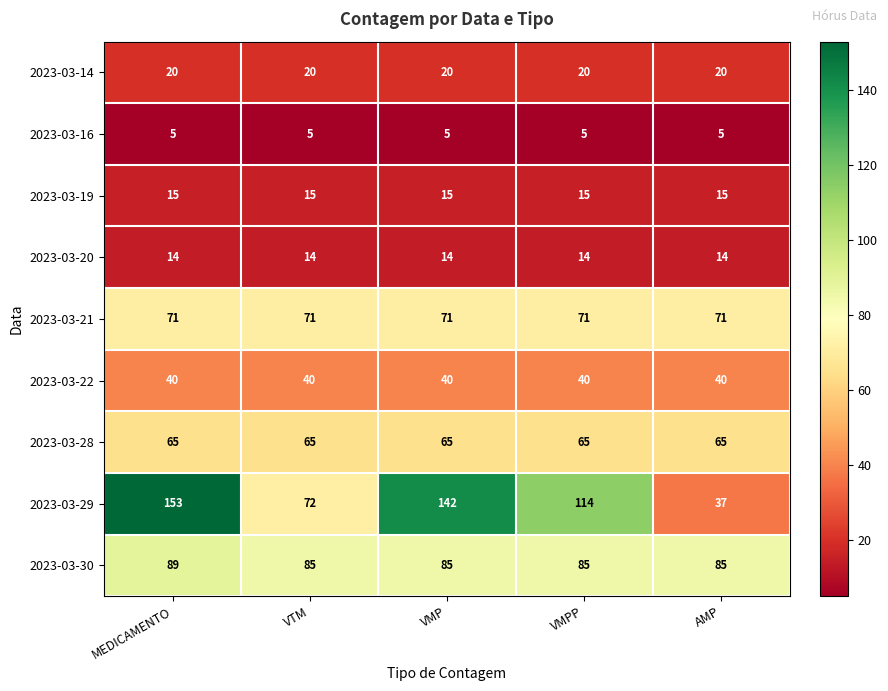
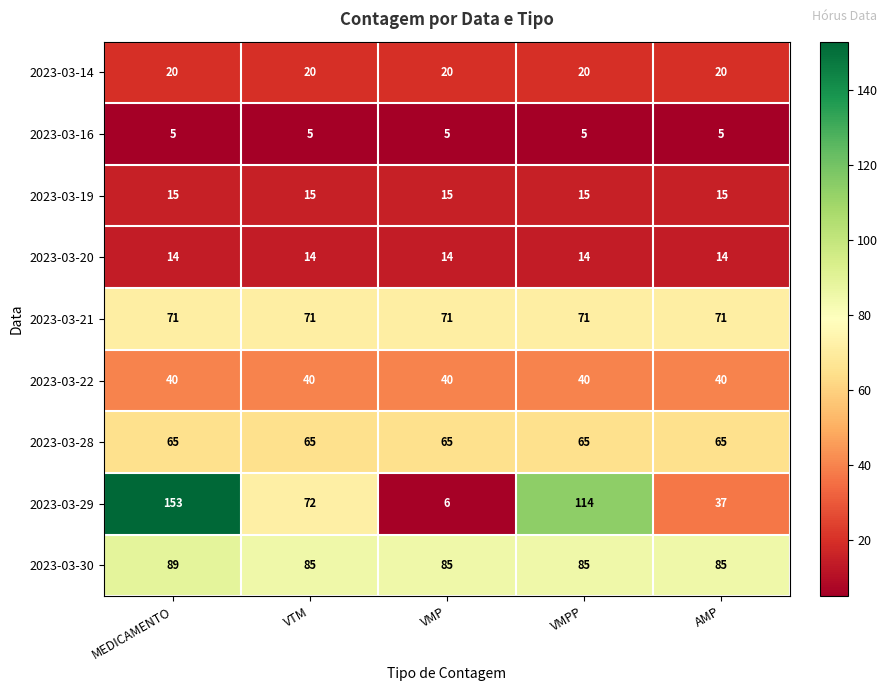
  {
    "2023-03-14": {
      "MEDICAMENTO": 20,
      "VTM": 20,
      "VMP": 20,
      "VMPP": 20,
      "AMP": 20
    },
    "2023-03-16": {
      "MEDICAMENTO": 5,
      "VTM": 5,
      "VMP": 5,
      "VMPP": 5,
      "AMP": 5
    },
    "2023-03-19": {
      "MEDICAMENTO": 15,
      "VTM": 15,
      "VMP": 15,
      "VMPP": 15,
      "AMP": 15
    },
    "2023-03-20": {
      "MEDICAMENTO": 14,
      "VTM": 14,
      "VMP": 14,
      "VMPP": 14,
      "AMP": 14
    },
    "2023-03-21": {
      "MEDICAMENTO": 71,
      "VTM": 71,
      "VMP": 71,
      "VMPP": 71,
      "AMP": 71
    },
    "2023-03-22": {
      "MEDICAMENTO": 40,
      "VTM": 40,
      "VMP": 40,
      "VMPP": 40,
      "AMP": 40
    },
    "2023-03-28": {
      "MEDICAMENTO": 65,
      "VTM": 65,
      "VMP": 65,
      "VMPP": 65,
      "AMP": 65
    },
    "2023-03-29": {
      "MEDICAMENTO": 153,
      "VTM": 72,
-     "VMP": 142,
+     "VMP": 6,
      "VMPP": 114,
      "AMP": 37
    },
    "2023-03-30": {
      "MEDICAMENTO": 89,
      "VTM": 85,
      "VMP": 85,
      "VMPP": 85,
      "AMP": 85
    }
  }
